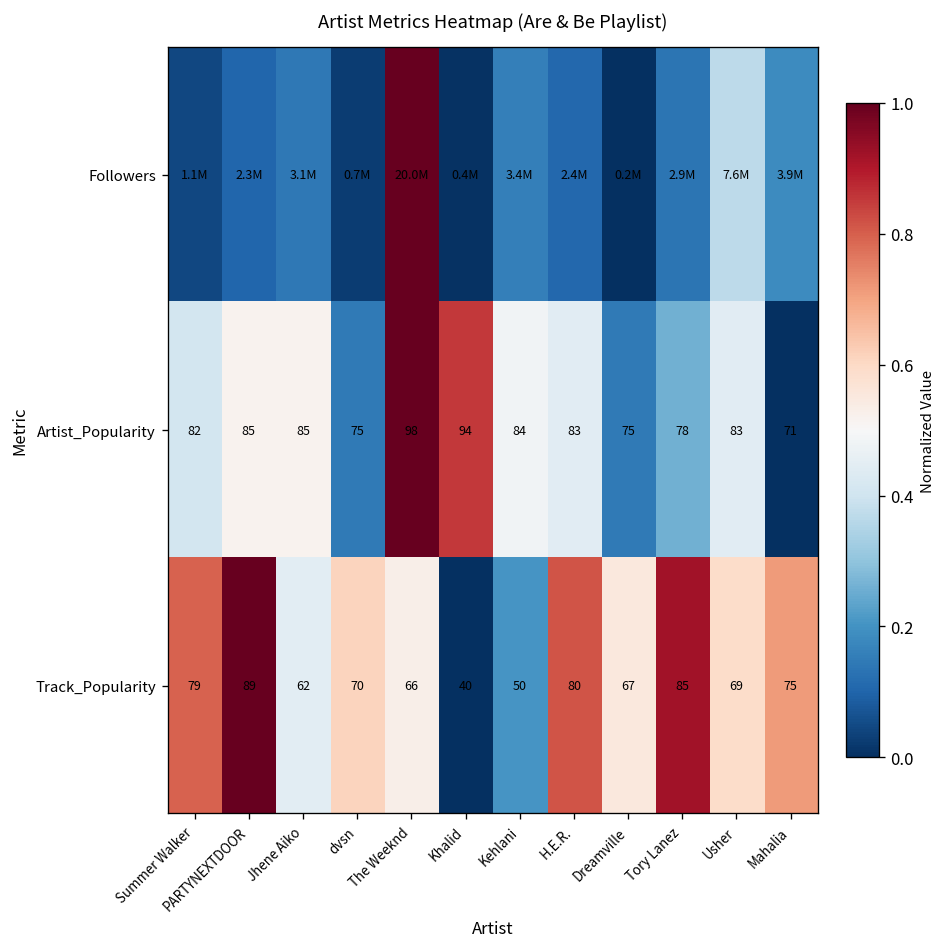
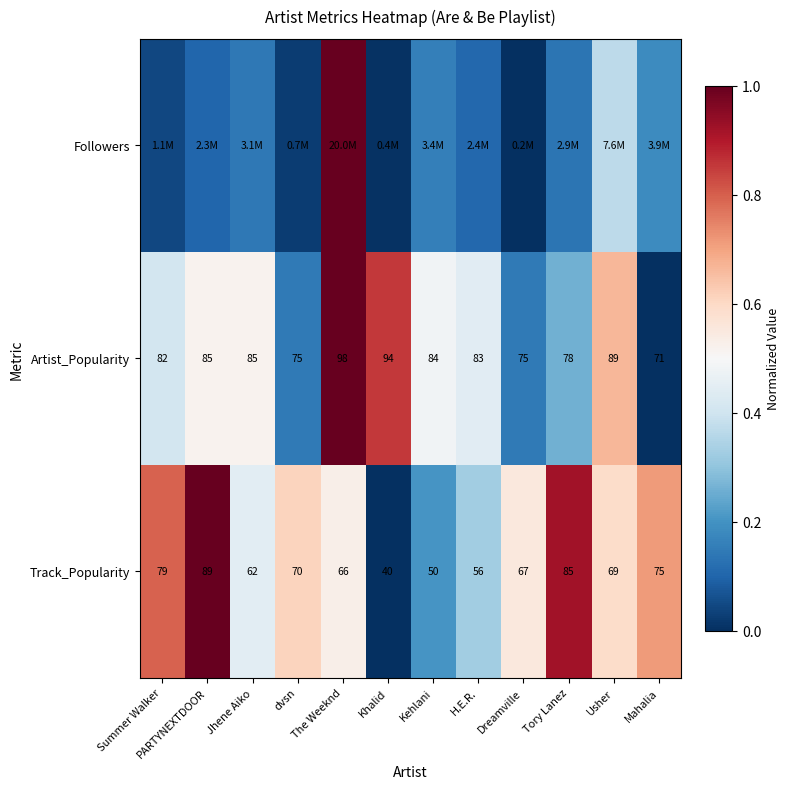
  {
    "Followers": {
      "Summer Walker": "1.1M",
      "PARTYNEXTDOOR": "2.3M",
      "Jhene Aiko": "3.1M",
      "dvsn": "0.7M",
      "The Weeknd": "20.0M",
      "Khalid": "0.4M",
      "Kehlani": "3.4M",
      "H.E.R.": "2.4M",
      "Dreamville": "0.2M",
      "Tory Lanez": "2.9M",
      "Usher": "7.6M",
      "Mahalia": "3.9M"
    },
    "Artist_Popularity": {
      "Summer Walker": "82",
      "PARTYNEXTDOOR": "85",
      "Jhene Aiko": "85",
      "dvsn": "75",
      "The Weeknd": "98",
      "Khalid": "94",
      "Kehlani": "84",
      "H.E.R.": "83",
      "Dreamville": "75",
      "Tory Lanez": "78",
-     "Usher": "83",
+     "Usher": "89",
      "Mahalia": "71"
    },
    "Track_Popularity": {
      "Summer Walker": "79",
      "PARTYNEXTDOOR": "89",
      "Jhene Aiko": "62",
      "dvsn": "70",
      "The Weeknd": "66",
      "Khalid": "40",
      "Kehlani": "50",
-     "H.E.R.": "80",
+     "H.E.R.": "56",
      "Dreamville": "67",
      "Tory Lanez": "85",
      "Usher": "69",
      "Mahalia": "75"
    }
  }
